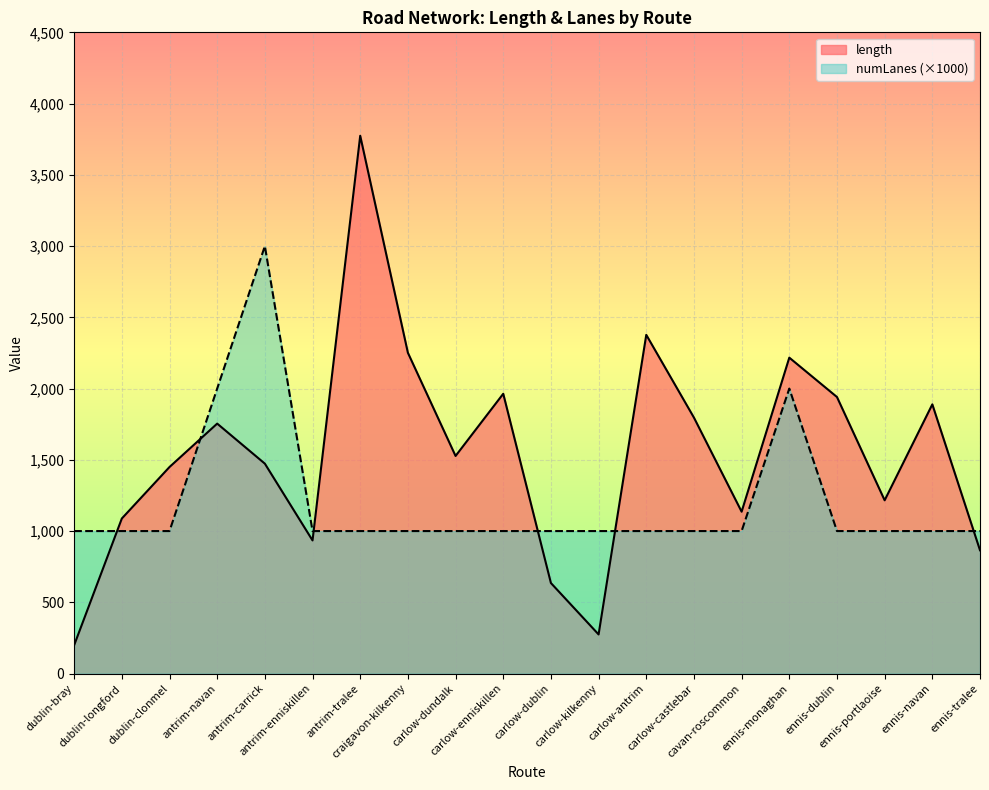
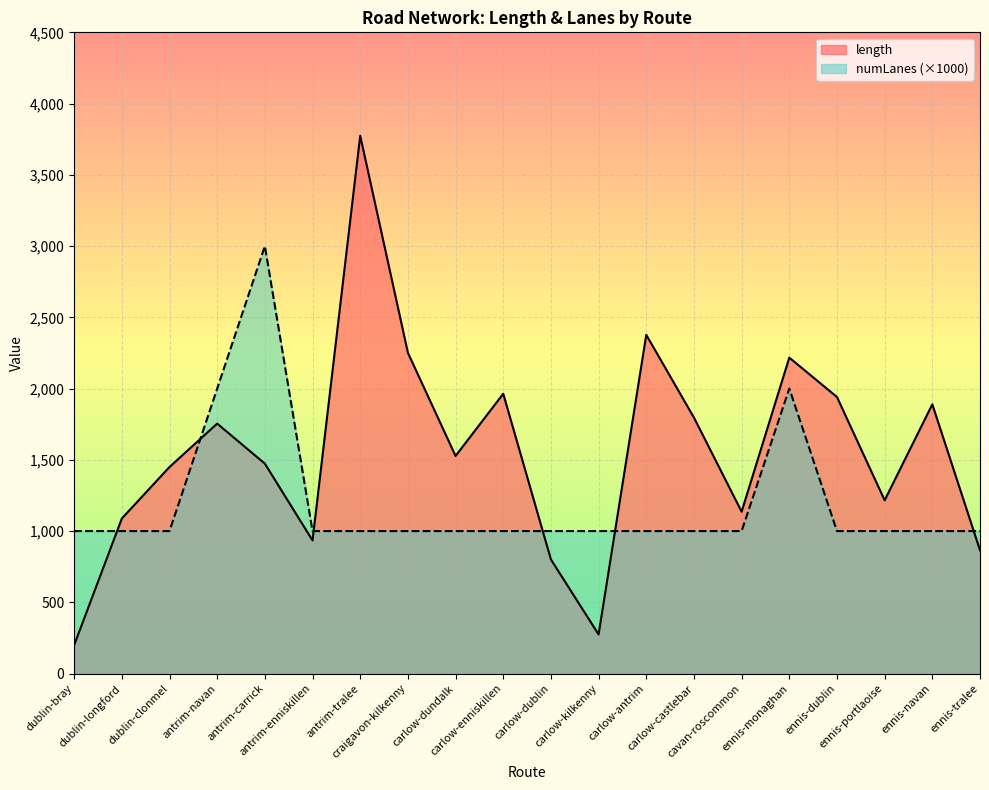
  {
    "length": {
      "dublin-bray": "200",
      "dublin-longford": "1,090",
      "dublin-clonmel": "1,450",
      "antrim-navan": "1,750",
      "antrim-carrick": "1,470",
      "antrim-enniskillen": "930",
      "antrim-tralee": "3,770",
      "craigavon-kilkenny": "2,250",
      "carlow-dundalk": "1,530",
      "carlow-enniskillen": "1,960",
-     "carlow-dublin": "640",
+     "carlow-dublin": "800",
      "carlow-kilkenny": "270",
      "carlow-antrim": "2,380",
      "carlow-castlebar": "1,800",
      "cavan-roscommon": "1,140",
      "ennis-monaghan": "2,220",
      "ennis-dublin": "1,940",
      "ennis-portlaoise": "1,220",
      "ennis-navan": "1,890",
      "ennis-tralee": "870"
    },
    "numLanes (×1000)": {
      "dublin-bray": "1,000",
      "dublin-longford": "1,000",
      "dublin-clonmel": "1,000",
      "antrim-navan": "2,000",
      "antrim-carrick": "3,000",
      "antrim-enniskillen": "1,000",
      "antrim-tralee": "1,000",
      "craigavon-kilkenny": "1,000",
      "carlow-dundalk": "1,000",
      "carlow-enniskillen": "1,000",
      "carlow-dublin": "1,000",
      "carlow-kilkenny": "1,000",
      "carlow-antrim": "1,000",
      "carlow-castlebar": "1,000",
      "cavan-roscommon": "1,000",
      "ennis-monaghan": "2,000",
      "ennis-dublin": "1,000",
      "ennis-portlaoise": "1,000",
      "ennis-navan": "1,000",
      "ennis-tralee": "1,000"
    }
  }
